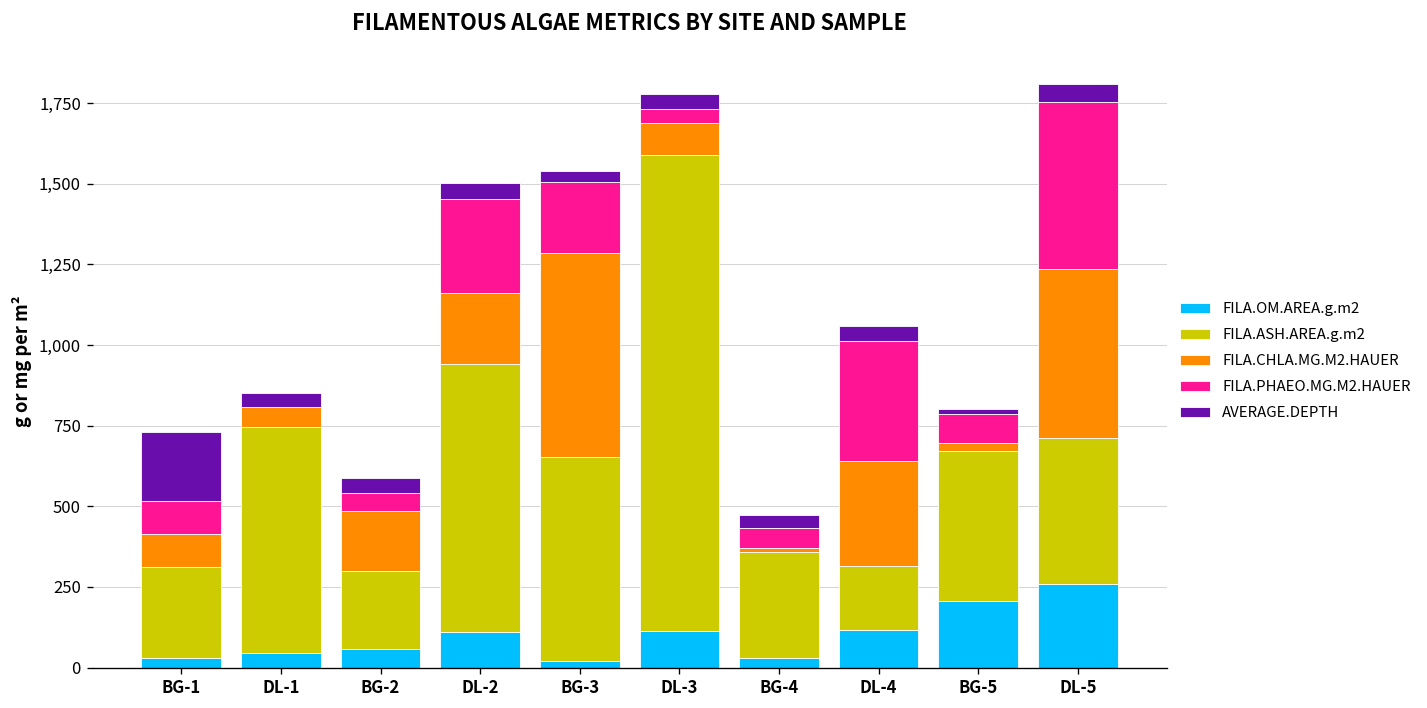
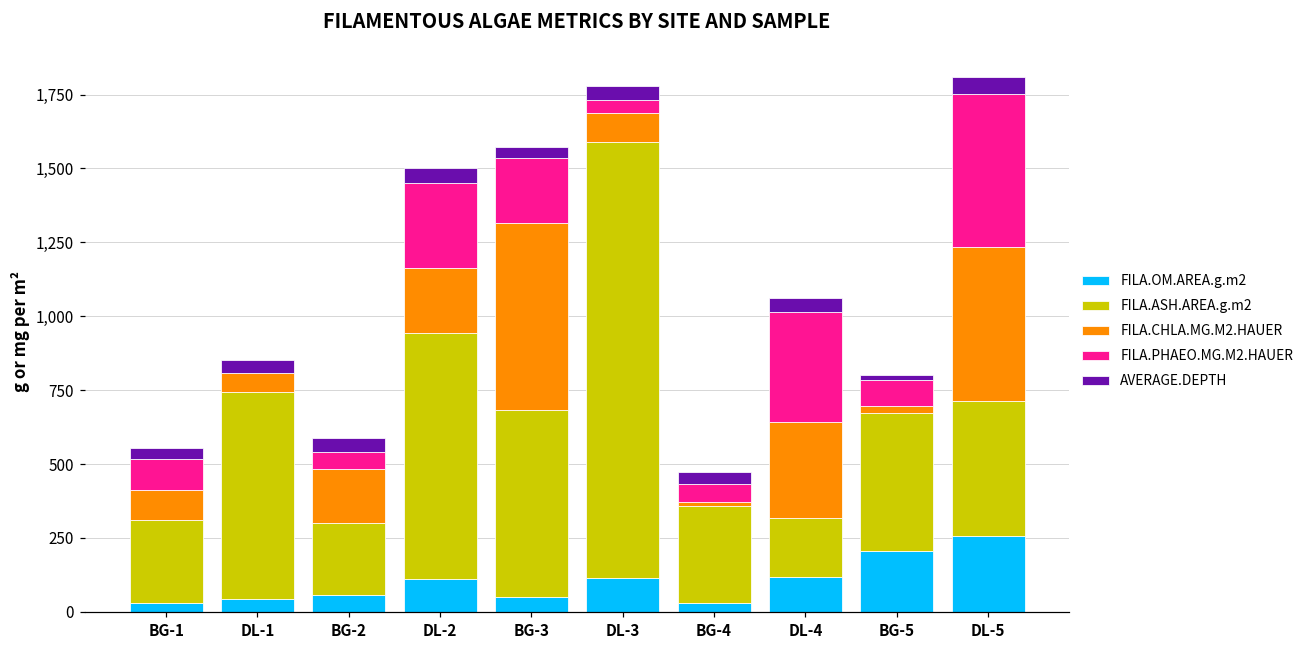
  {
    "FILA.OM.AREA.g.m2": {
      "BG-1": "30",
      "DL-1": "40",
      "BG-2": "60",
      "DL-2": "110",
-     "BG-3": "20",
+     "BG-3": "50",
      "DL-3": "110",
      "BG-4": "30",
      "DL-4": "120",
      "BG-5": "210",
      "DL-5": "260"
    },
    "FILA.ASH.AREA.g.m2": {
      "BG-1": "280",
      "DL-1": "700",
      "BG-2": "240",
      "DL-2": "830",
      "BG-3": "630",
      "DL-3": "1,470",
      "BG-4": "330",
      "DL-4": "200",
      "BG-5": "460",
      "DL-5": "450"
    },
    "FILA.CHLA.MG.M2.HAUER": {
      "BG-1": "100",
      "DL-1": "60",
      "BG-2": "190",
      "DL-2": "220",
      "BG-3": "630",
      "DL-3": "100",
      "BG-4": "10",
      "DL-4": "330",
      "BG-5": "20",
      "DL-5": "520"
    },
    "FILA.PHAEO.MG.M2.HAUER": {
      "BG-1": "100",
      "DL-1": "0",
      "BG-2": "60",
      "DL-2": "290",
      "BG-3": "220",
      "DL-3": "40",
      "BG-4": "60",
      "DL-4": "370",
      "BG-5": "90",
      "DL-5": "520"
    },
    "AVERAGE.DEPTH": {
-     "BG-1": "210",
+     "BG-1": "40",
      "DL-1": "40",
      "BG-2": "50",
      "DL-2": "50",
      "BG-3": "30",
      "DL-3": "50",
      "BG-4": "40",
      "DL-4": "50",
      "BG-5": "20",
      "DL-5": "60"
    }
  }
